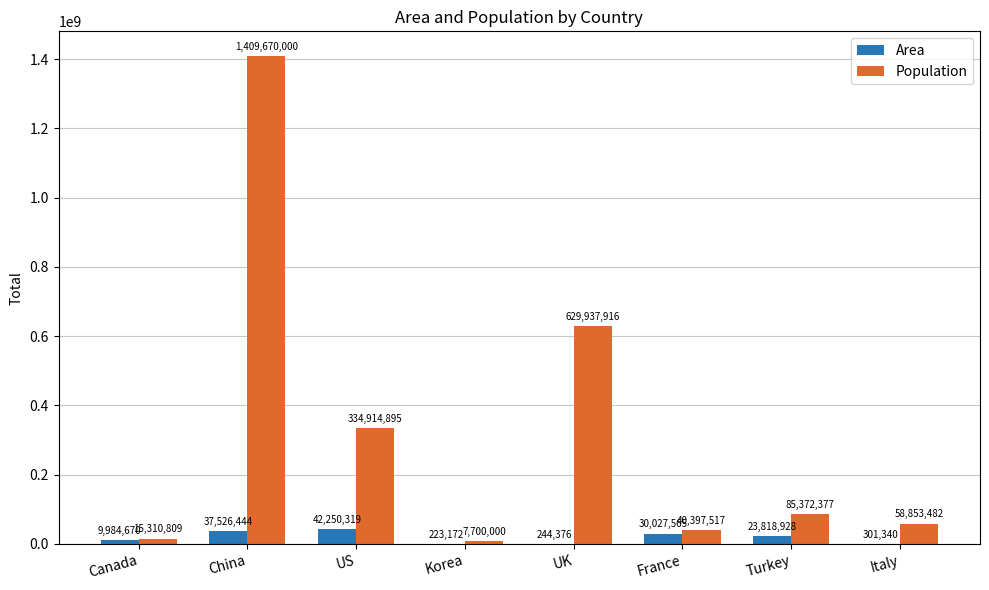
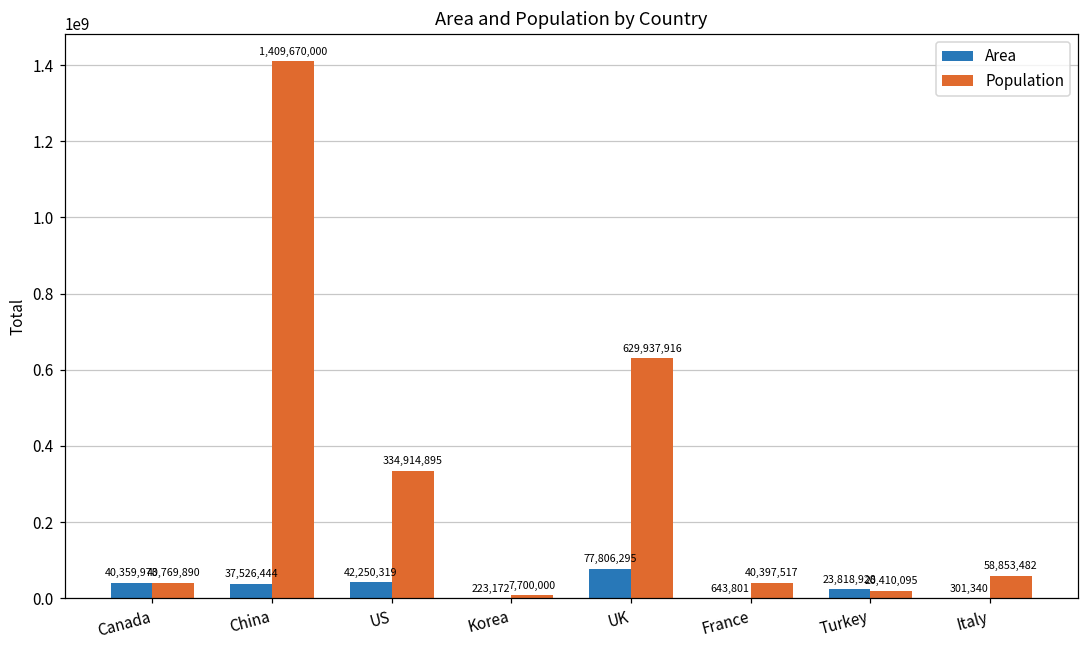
  {
    "Area": {
-     "Canada": "9,984,670",
+     "Canada": "40,359,973",
      "China": "37,526,444",
      "US": "42,250,319",
      "Korea": "223,172",
-     "UK": "244,376",
-     "France": "30,027,565",
+     "UK": "77,806,295",
+     "France": "643,801",
      "Italy": "301,340"
    },
    "Population": {
-     "Canada": "15,310,809",
+     "Canada": "40,769,890",
      "China": "1,409,670,000",
      "US": "334,914,895",
      "Korea": "7,700,000",
      "UK": "629,937,916",
      "France": "40,397,517",
-     "Turkey": "85,372,377",
+     "Turkey": "20,410,095",
      "Italy": "58,853,482"
    }
  }
